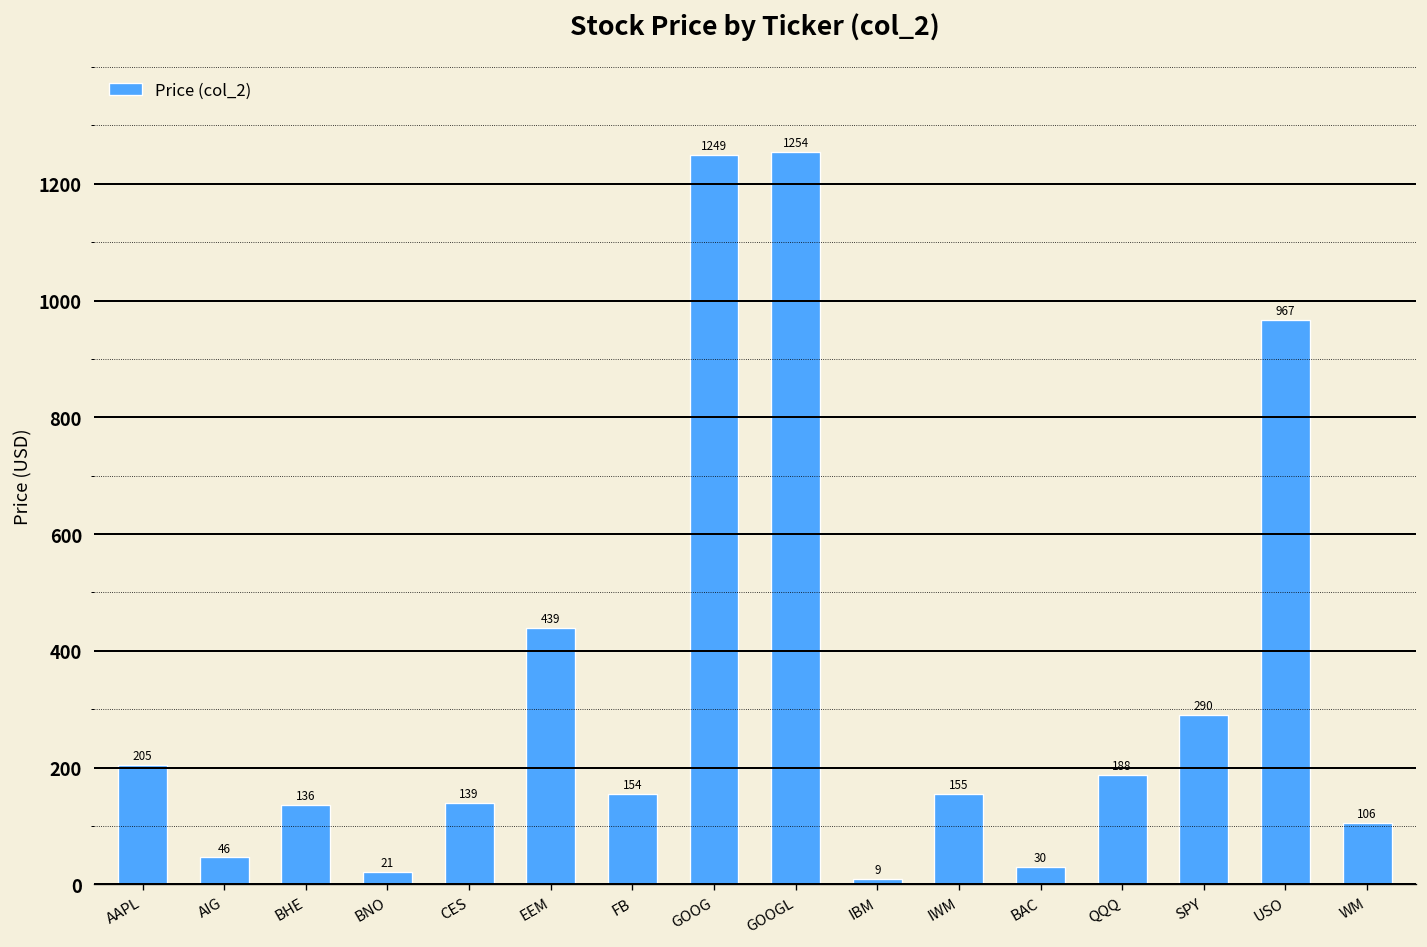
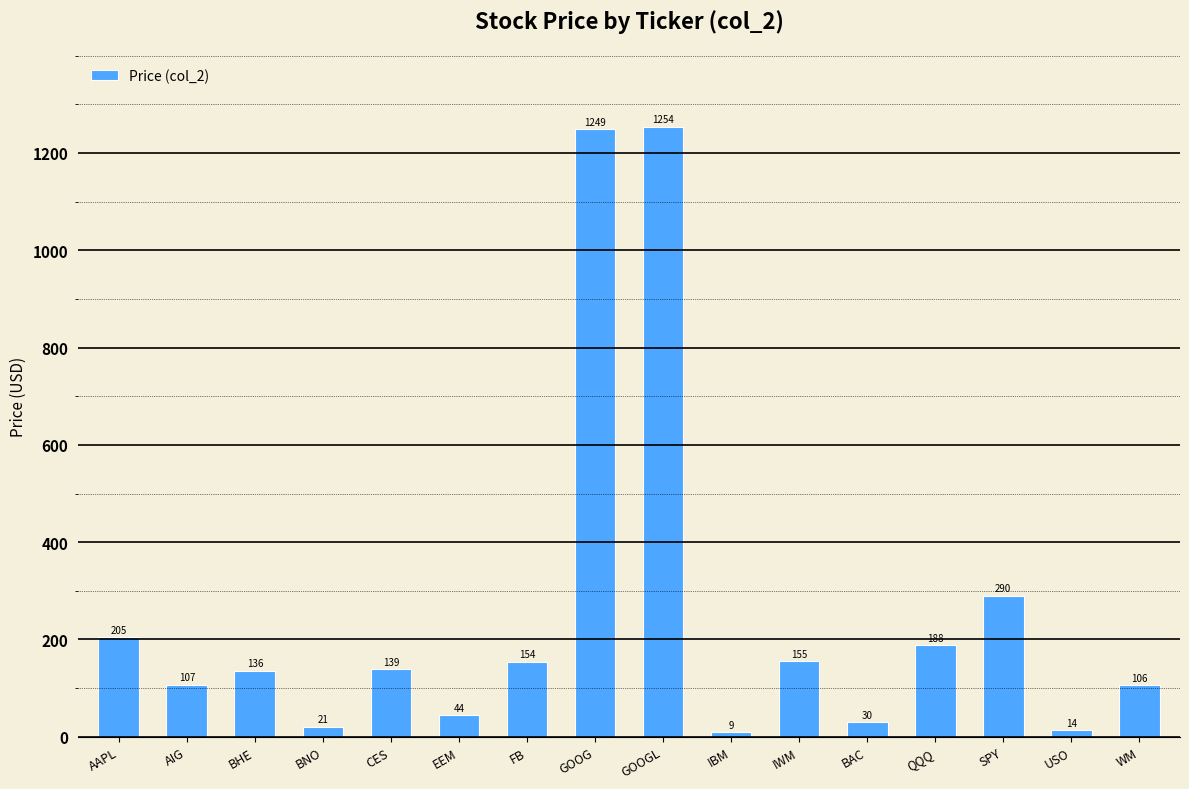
  {
    "AAPL": 205,
-   "AIG": 46,
+   "AIG": 107,
    "BHE": 136,
    "BNO": 21,
    "CES": 139,
-   "EEM": 439,
+   "EEM": 44,
    "FB": 154,
    "GOOG": 1249,
    "GOOGL": 1254,
    "IBM": 9,
    "IWM": 155,
    "BAC": 30,
    "QQQ": 188,
    "SPY": 290,
-   "USO": 967,
+   "USO": 14,
    "WM": 106
  }
